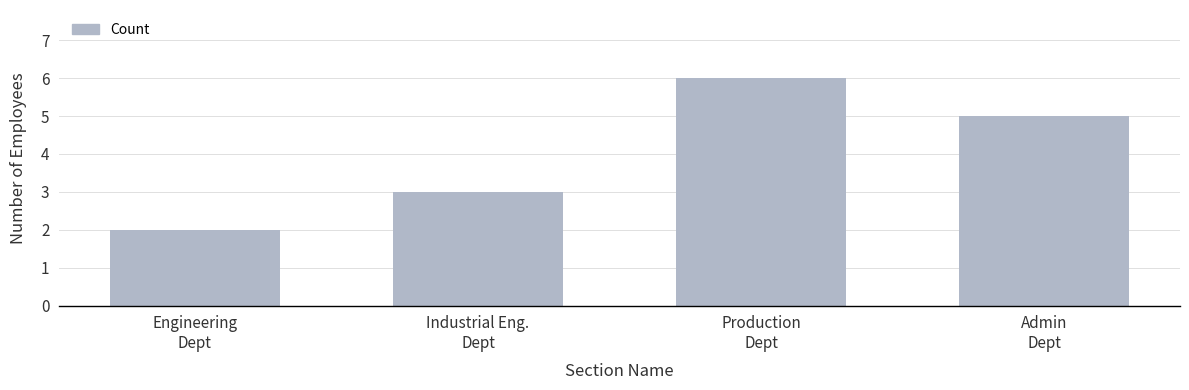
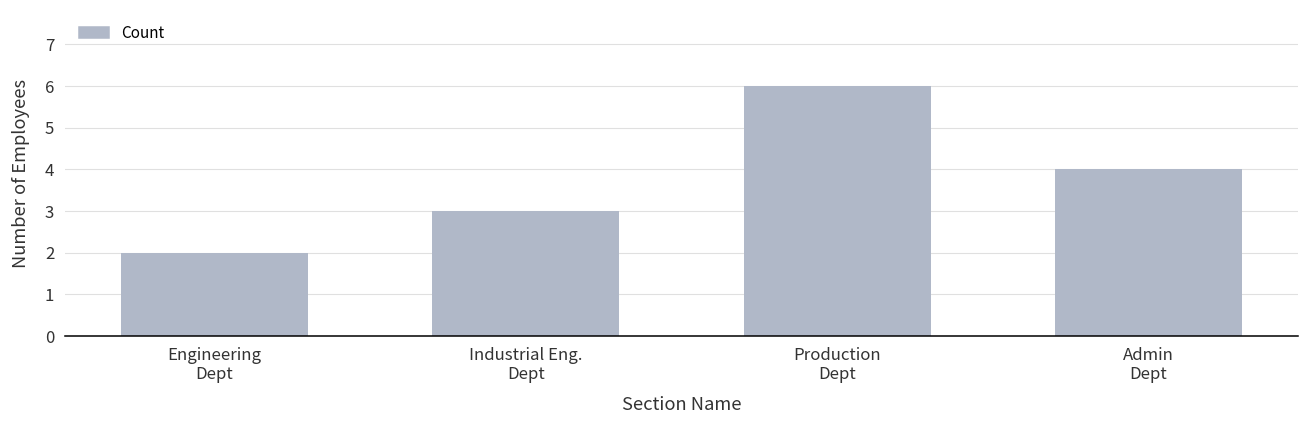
  {
    "Engineering Dept": 2,
    "Industrial Eng. Dept": 3,
    "Production Dept": 6,
-   "Admin Dept": 5
+   "Admin Dept": 4
  }
